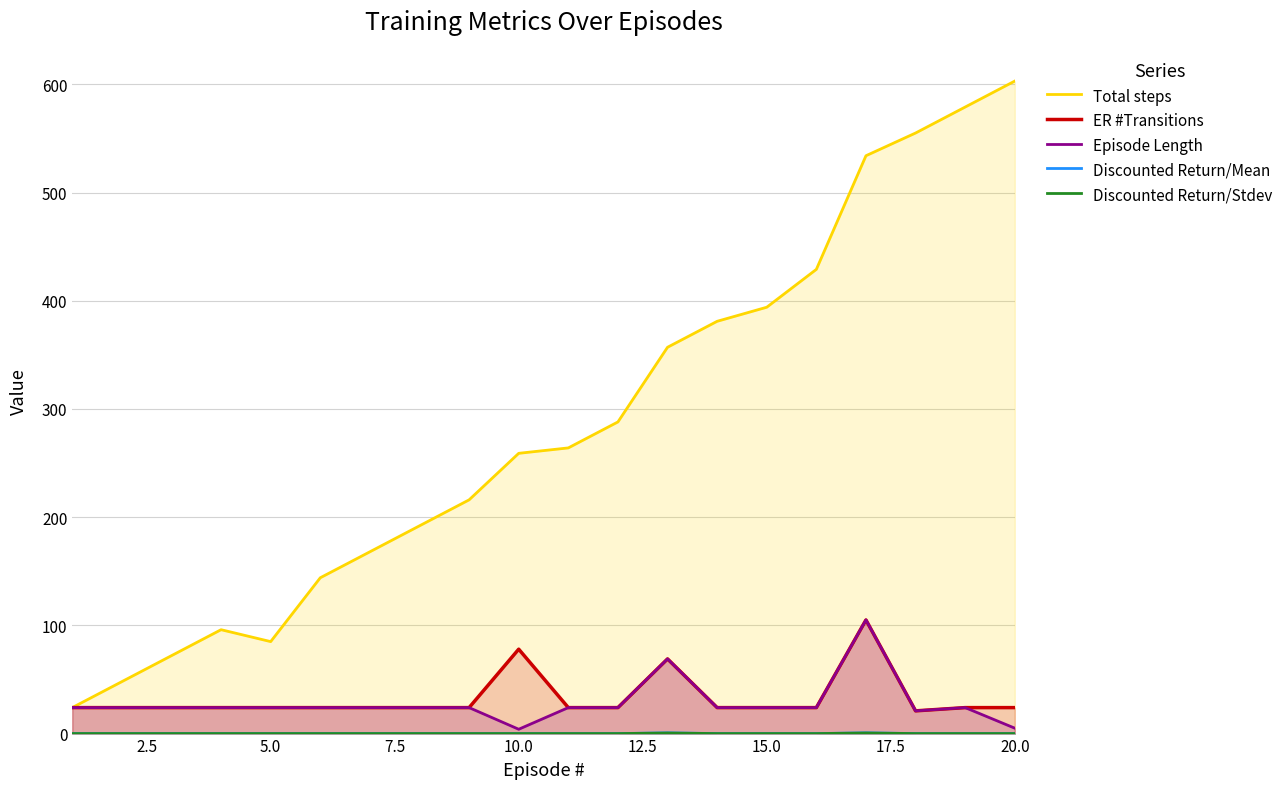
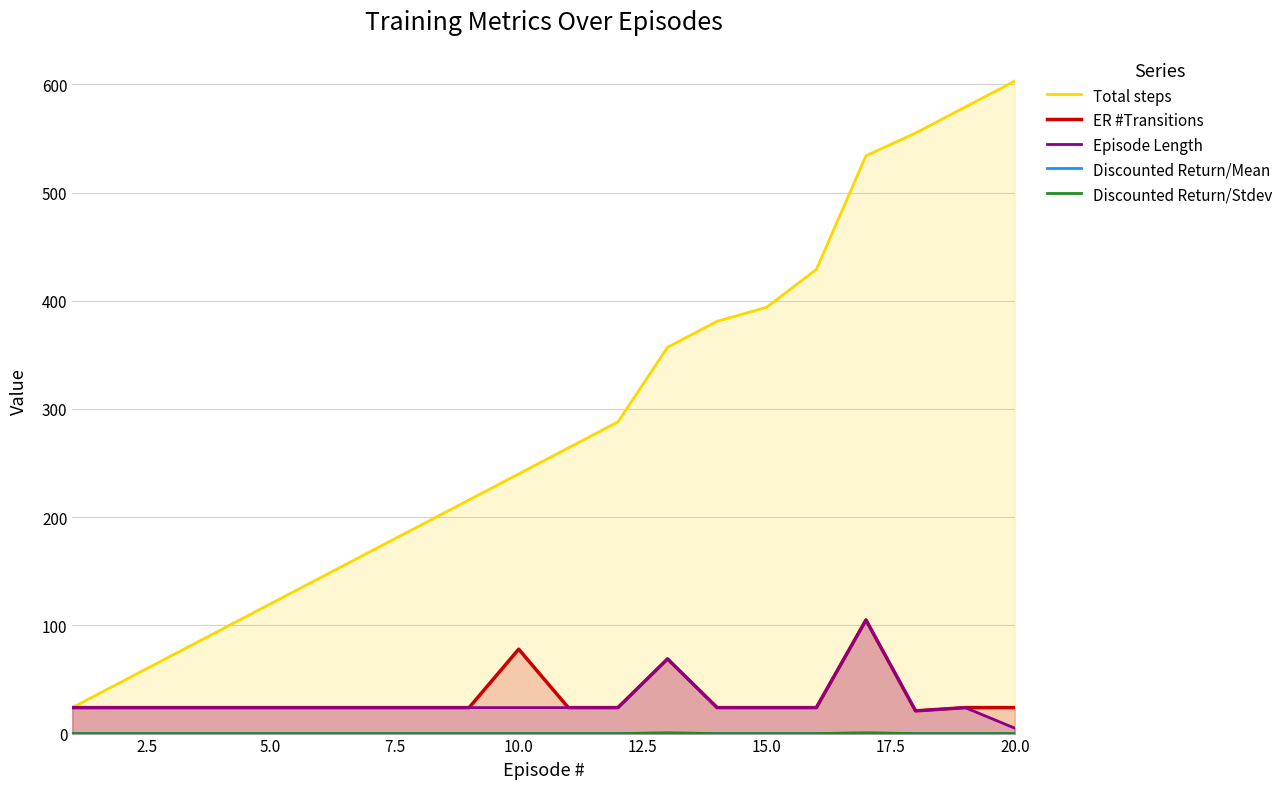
  {
    "Total steps": {
-     "5.0": 85,
-     "10.0": 259,
+     "5.0": 120,
+     "10.0": 240,
      "15.0": 394,
      "20.0": 603
    },
    "ER #Transitions": {
      "10.0": 78,
      "20.0": 24
    },
    "Episode Length": {
-     "10.0": 4,
+     "10.0": 24,
      "20.0": 5
    },
    "Discounted Return/Stdev": {
      "5.0": 0,
      "10.0": 0,
      "15.0": 0,
      "20.0": 0
    }
  }
